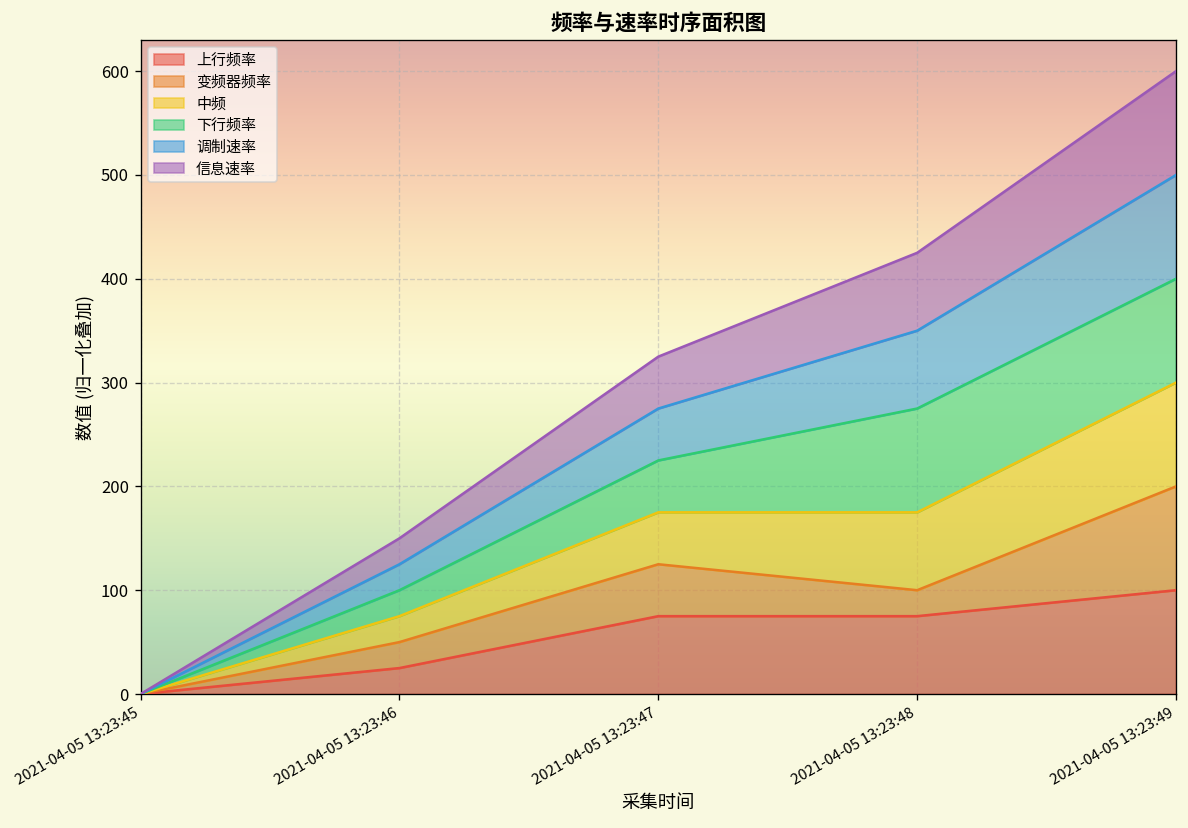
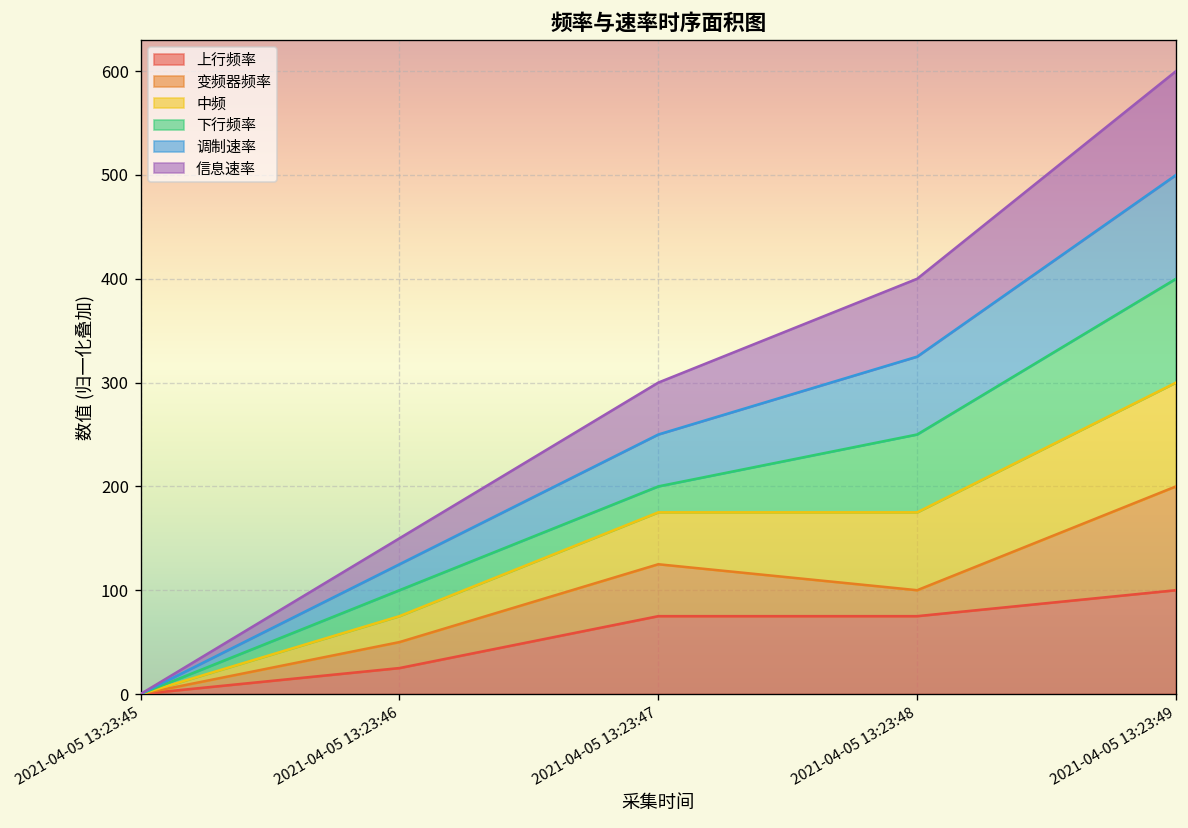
  {
    "中频": {
      "2021-04-05 13:23:46": 20,
      "2021-04-05 13:23:47": 50,
      "2021-04-05 13:23:48": 80,
      "2021-04-05 13:23:49": 100
    },
    "下行频率": {
      "2021-04-05 13:23:46": 30,
-     "2021-04-05 13:23:47": 50,
-     "2021-04-05 13:23:48": 100,
+     "2021-04-05 13:23:47": 30,
+     "2021-04-05 13:23:48": 80,
      "2021-04-05 13:23:49": 100
    },
    "调制速率": {
      "2021-04-05 13:23:46": 30,
      "2021-04-05 13:23:47": 50,
      "2021-04-05 13:23:48": 80,
      "2021-04-05 13:23:49": 100
    },
    "信息速率": {
      "2021-04-05 13:23:46": 30,
      "2021-04-05 13:23:47": 50,
      "2021-04-05 13:23:48": 80,
      "2021-04-05 13:23:49": 100
    }
  }
